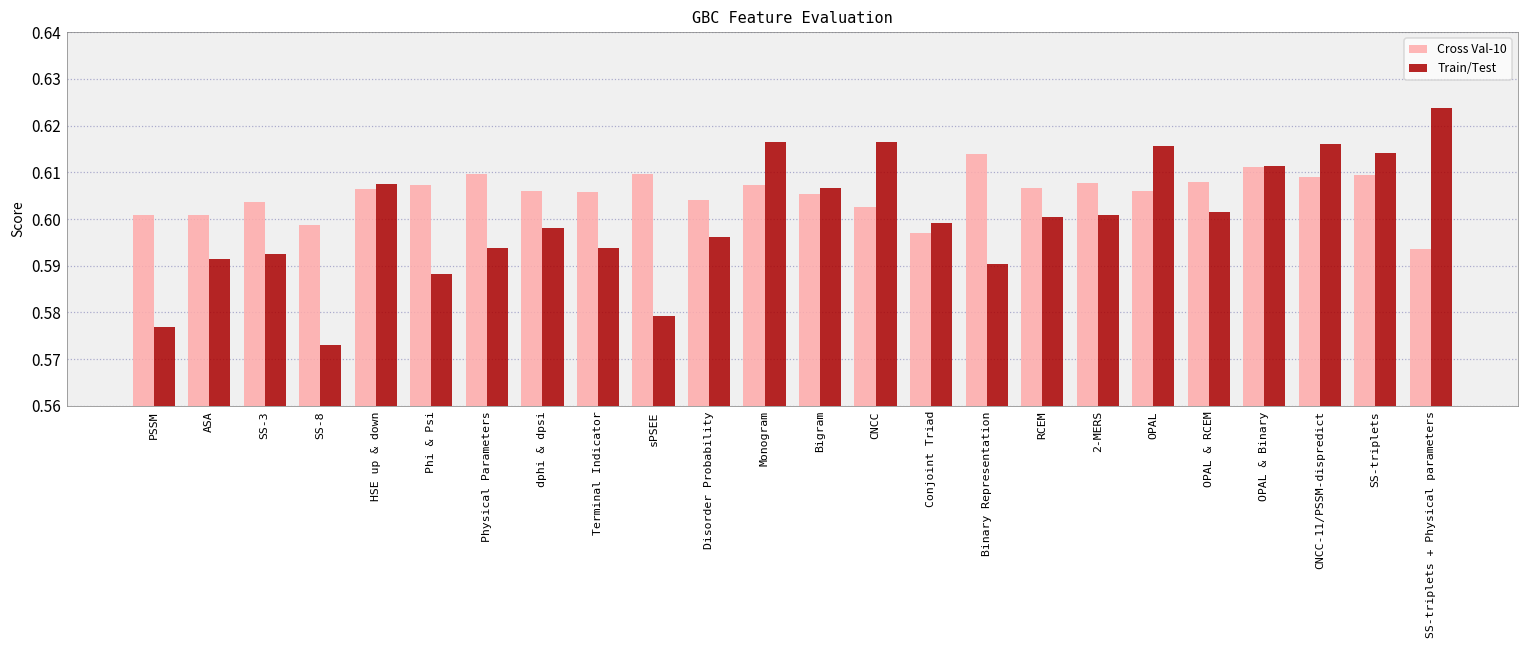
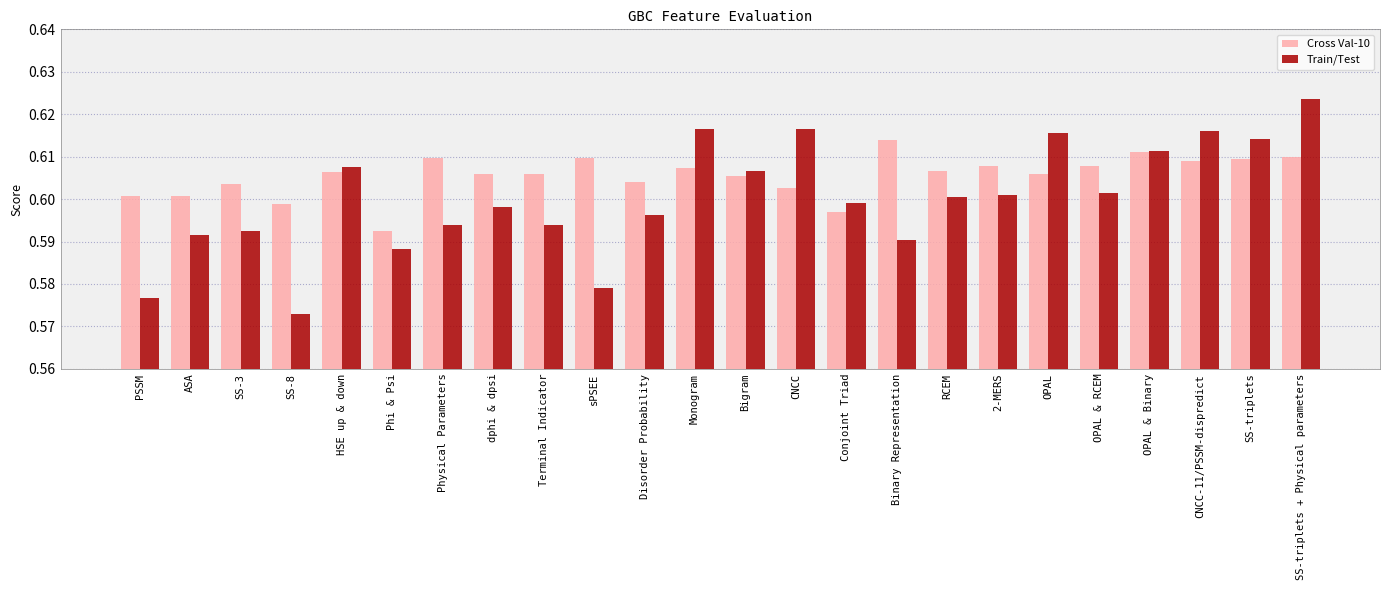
  {
    "Cross Val-10": {
      "PSSM": 0.601,
      "ASA": 0.601,
      "SS-3": 0.604,
      "SS-8": 0.599,
      "HSE up & down": 0.606,
-     "Phi & Psi": 0.607,
+     "Phi & Psi": 0.592,
      "Physical Parameters": 0.610,
      "dphi & dpsi": 0.606,
      "Terminal Indicator": 0.606,
      "sPSEE": 0.610,
      "Disorder Probability": 0.604,
      "Monogram": 0.607,
      "Bigram": 0.605,
      "CNCC": 0.603,
      "Conjoint Triad": 0.597,
      "Binary Representation": 0.614,
      "RCEM": 0.607,
      "2-MERS": 0.608,
      "OPAL": 0.606,
      "OPAL & RCEM": 0.608,
      "OPAL & Binary": 0.611,
      "CNCC-11/PSSM-dispredict": 0.609,
      "SS-triplets": 0.609,
-     "SS-triplets + Physical parameters": 0.594
+     "SS-triplets + Physical parameters": 0.610
    },
    "Train/Test": {
      "PSSM": 0.577,
      "ASA": 0.591,
      "SS-3": 0.592,
      "SS-8": 0.573,
      "HSE up & down": 0.608,
      "Phi & Psi": 0.588,
      "Physical Parameters": 0.594,
      "dphi & dpsi": 0.598,
      "Terminal Indicator": 0.594,
      "sPSEE": 0.579,
      "Disorder Probability": 0.596,
      "Monogram": 0.617,
      "Bigram": 0.607,
      "CNCC": 0.617,
      "Conjoint Triad": 0.599,
      "Binary Representation": 0.590,
      "RCEM": 0.600,
      "2-MERS": 0.601,
      "OPAL": 0.616,
      "OPAL & RCEM": 0.601,
      "OPAL & Binary": 0.611,
      "CNCC-11/PSSM-dispredict": 0.616,
      "SS-triplets": 0.614,
      "SS-triplets + Physical parameters": 0.624
    }
  }
